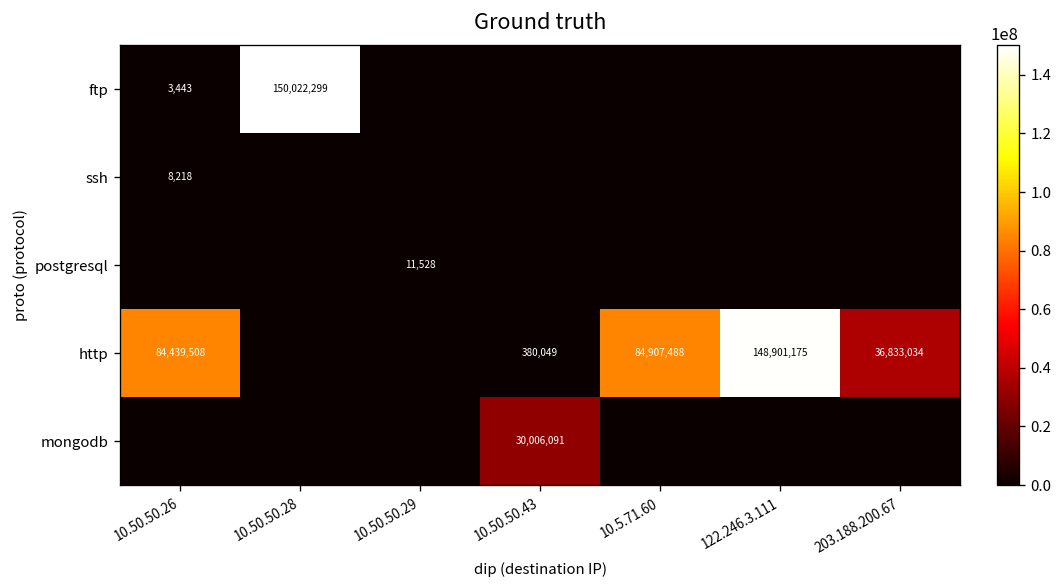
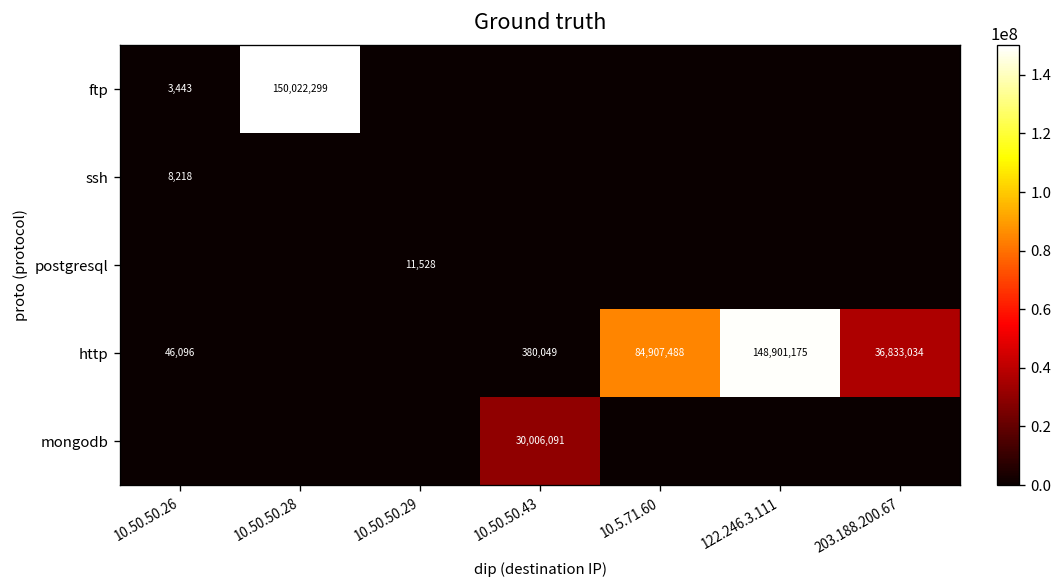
  {
    "ftp": {
      "10.50.50.26": "3,443",
      "10.50.50.28": "150,022,299"
    },
    "ssh": {
      "10.50.50.26": "8,218"
    },
    "postgresql": {
      "10.50.50.29": "11,528"
    },
    "http": {
-     "10.50.50.26": "84,439,508",
+     "10.50.50.26": "46,096",
      "10.50.50.43": "380,049",
      "10.5.71.60": "84,907,488",
      "122.246.3.111": "148,901,175",
      "203.188.200.67": "36,833,034"
    },
    "mongodb": {
      "10.50.50.43": "30,006,091"
    }
  }
